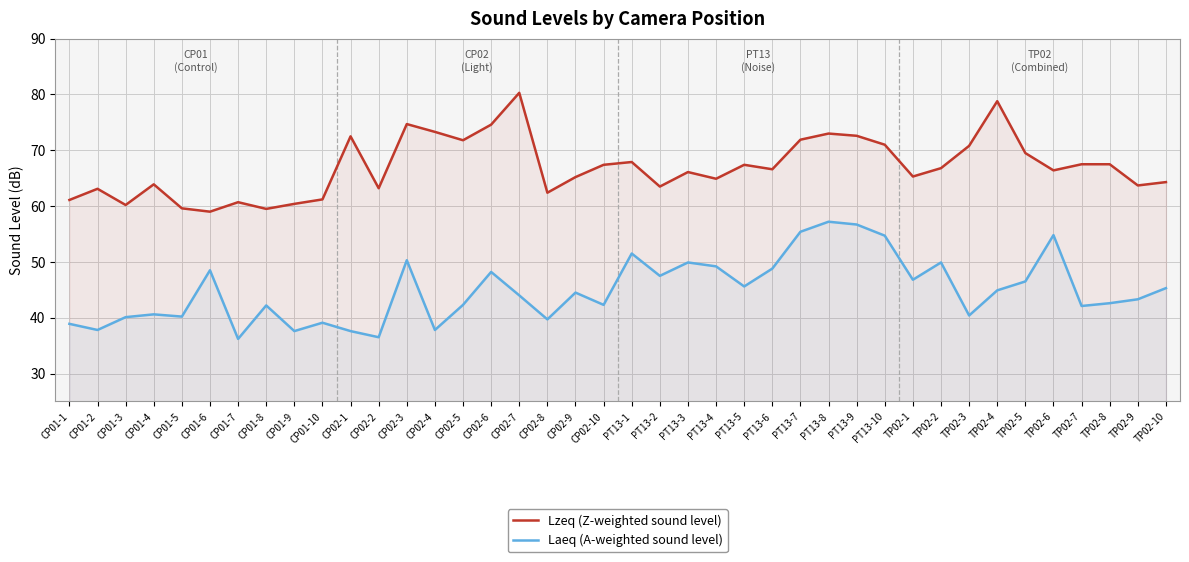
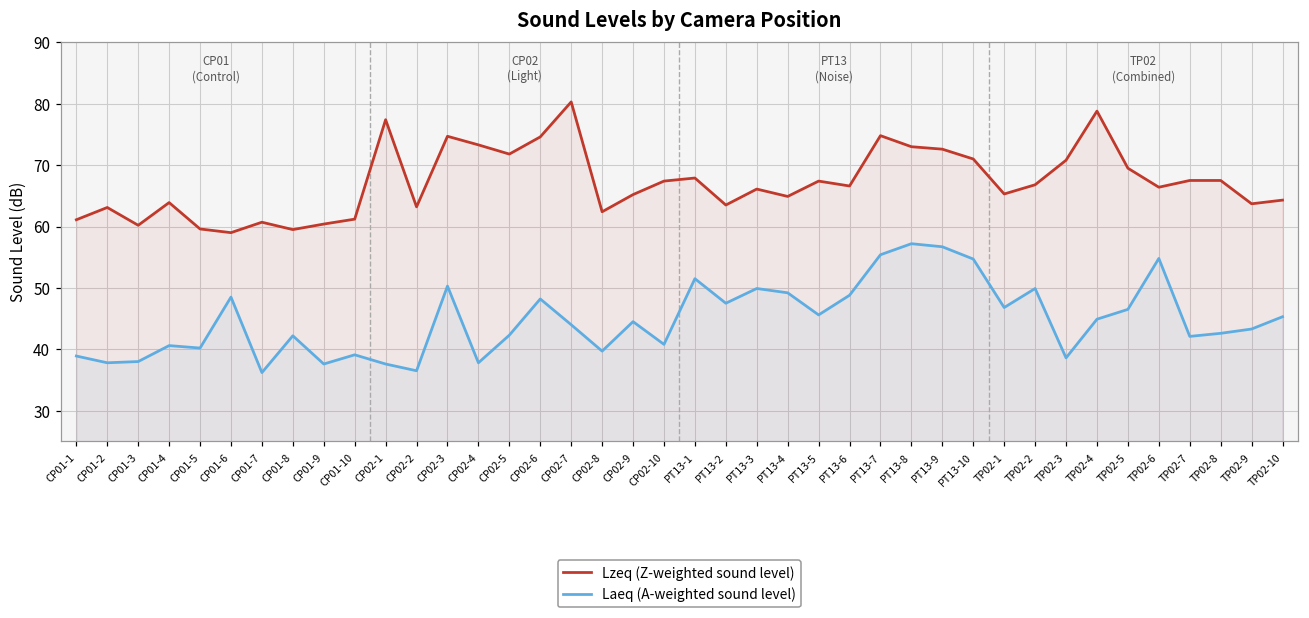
  {
    "Lzeq (Z-weighted sound level)": {
      "CP01-1": 61,
      "CP01-2": 63,
      "CP01-3": 60,
      "CP01-4": 64,
      "CP01-5": 60,
      "CP01-6": 59,
      "CP01-7": 61,
      "CP01-8": 60,
      "CP01-9": 60,
      "CP01-10": 61,
-     "CP02-1": 73,
+     "CP02-1": 77,
      "CP02-2": 63,
      "CP02-3": 75,
      "CP02-4": 73,
      "CP02-5": 72,
      "CP02-6": 75,
      "CP02-7": 80,
      "CP02-8": 62,
      "CP02-9": 65,
      "CP02-10": 67,
      "PT13-1": 68,
      "PT13-2": 64,
      "PT13-3": 66,
      "PT13-4": 65,
      "PT13-5": 67,
      "PT13-6": 67,
-     "PT13-7": 72,
+     "PT13-7": 75,
      "PT13-8": 73,
      "PT13-9": 73,
      "PT13-10": 71,
      "TP02-1": 65,
      "TP02-2": 67,
      "TP02-3": 71,
      "TP02-4": 79,
      "TP02-5": 70,
      "TP02-6": 66,
      "TP02-7": 68,
      "TP02-8": 68,
      "TP02-9": 64,
      "TP02-10": 64
    },
    "Laeq (A-weighted sound level)": {
      "CP01-1": 39,
      "CP01-2": 38,
-     "CP01-3": 40,
+     "CP01-3": 38,
      "CP01-4": 41,
      "CP01-5": 40,
      "CP01-6": 49,
      "CP01-7": 36,
      "CP01-8": 42,
      "CP01-9": 38,
      "CP01-10": 39,
      "CP02-1": 38,
      "CP02-2": 37,
      "CP02-3": 50,
      "CP02-4": 38,
      "CP02-5": 42,
      "CP02-6": 48,
      "CP02-7": 44,
      "CP02-8": 40,
      "CP02-9": 45,
-     "CP02-10": 42,
+     "CP02-10": 41,
      "PT13-1": 52,
      "PT13-2": 48,
      "PT13-3": 50,
      "PT13-4": 49,
      "PT13-5": 46,
      "PT13-6": 49,
      "PT13-7": 55,
      "PT13-8": 57,
      "PT13-9": 57,
      "PT13-10": 55,
      "TP02-1": 47,
      "TP02-2": 50,
-     "TP02-3": 40,
+     "TP02-3": 39,
      "TP02-4": 45,
      "TP02-5": 47,
      "TP02-6": 55,
      "TP02-7": 42,
      "TP02-8": 43,
      "TP02-9": 43,
      "TP02-10": 45
    }
  }
